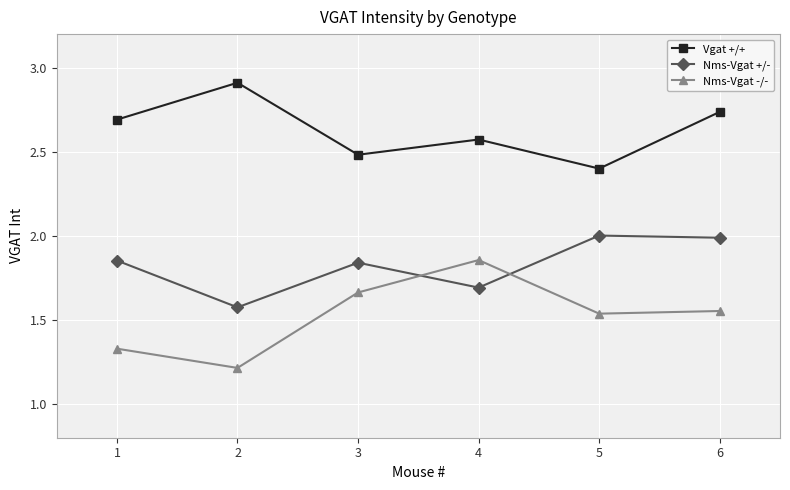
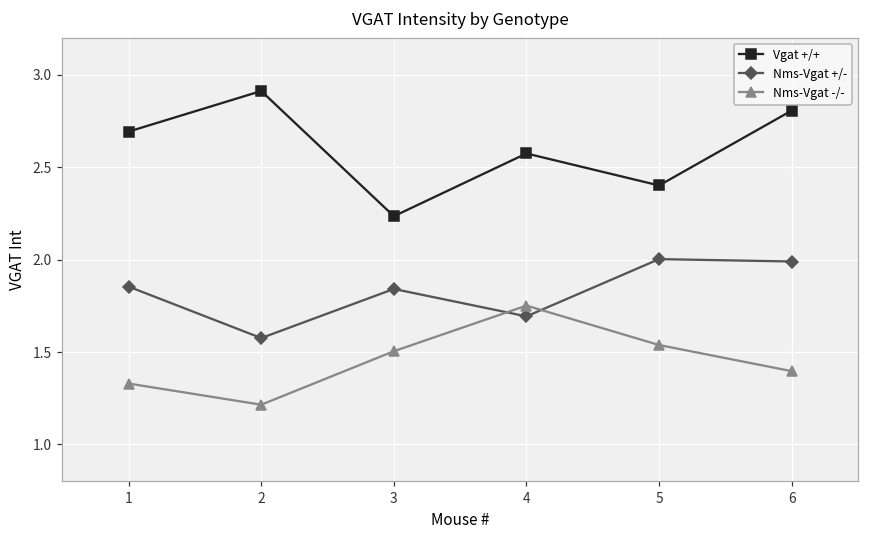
  {
    "Vgat +/+": {
      "1": 2.69,
      "2": 2.91,
-     "3": 2.48,
+     "3": 2.23,
      "4": 2.57,
      "5": 2.40,
-     "6": 2.74
+     "6": 2.81
    },
    "Nms-Vgat +/-": {
      "1": 1.85,
      "2": 1.58,
      "3": 1.84,
      "4": 1.69,
      "5": 2.00,
      "6": 1.99
    },
    "Nms-Vgat -/-": {
      "1": 1.33,
      "2": 1.22,
-     "3": 1.66,
-     "4": 1.86,
+     "3": 1.50,
+     "4": 1.75,
      "5": 1.54,
-     "6": 1.55
+     "6": 1.40
    }
  }
